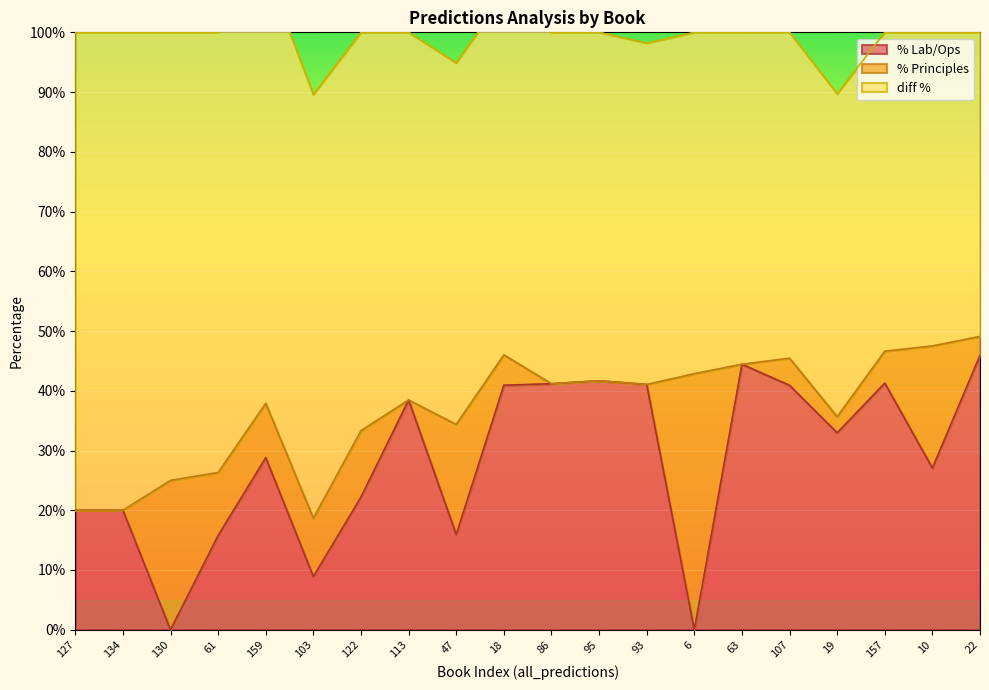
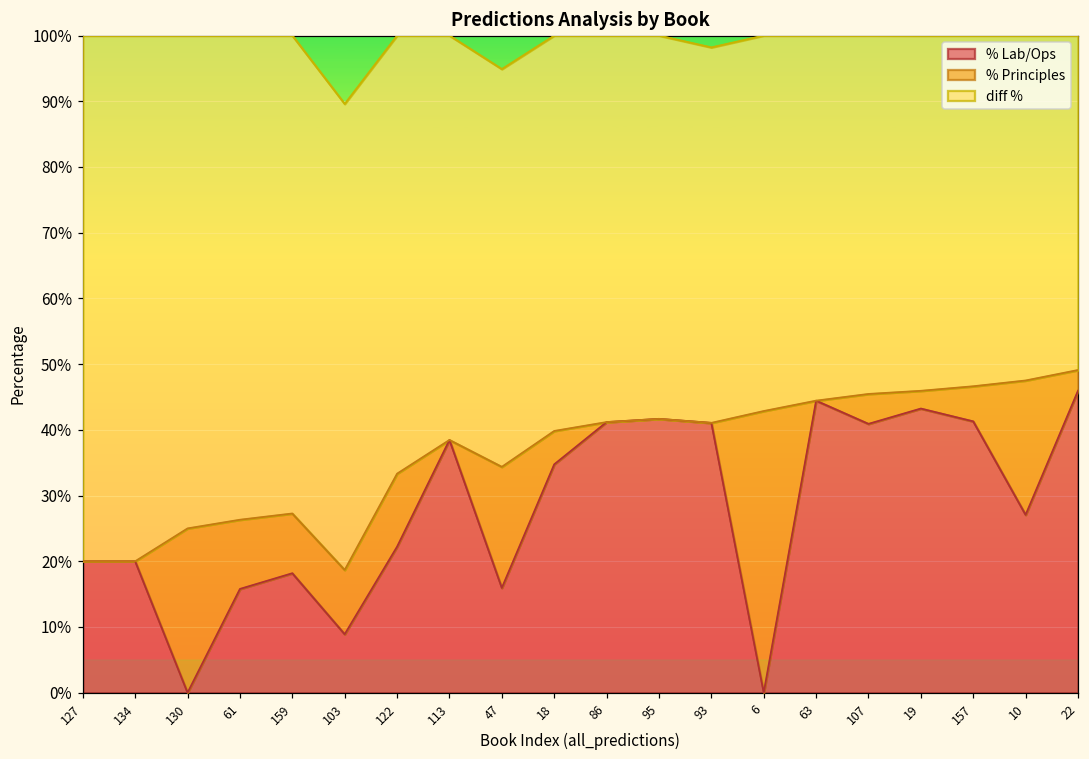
  {
    "% Lab/Ops": {
      "130": "0%",
      "61": "16%",
-     "159": "29%",
+     "159": "18%",
      "103": "9%",
      "122": "22%",
      "47": "16%",
-     "18": "41%",
+     "18": "35%",
      "6": "0%",
      "107": "41%",
-     "19": "33%",
+     "19": "43%",
      "157": "41%",
      "10": "27%",
      "22": "46%"
    },
    "% Principles": {
      "130": "25%",
      "61": "11%",
      "159": "9%",
      "103": "10%",
      "122": "11%",
      "47": "18%",
      "18": "5%",
      "6": "43%",
      "107": "5%",
      "19": "3%",
      "157": "5%",
      "10": "20%",
      "22": "3%"
    },
    "diff %": {
      "127": "80%",
      "134": "80%",
      "130": "75%",
      "61": "74%",
      "103": "71%",
      "122": "67%",
      "113": "62%",
      "47": "61%",
      "86": "59%",
      "95": "58%",
      "93": "57%",
      "6": "57%",
      "63": "56%",
      "107": "55%",
      "19": "54%",
      "157": "53%",
      "10": "52%",
      "22": "51%"
    }
  }
